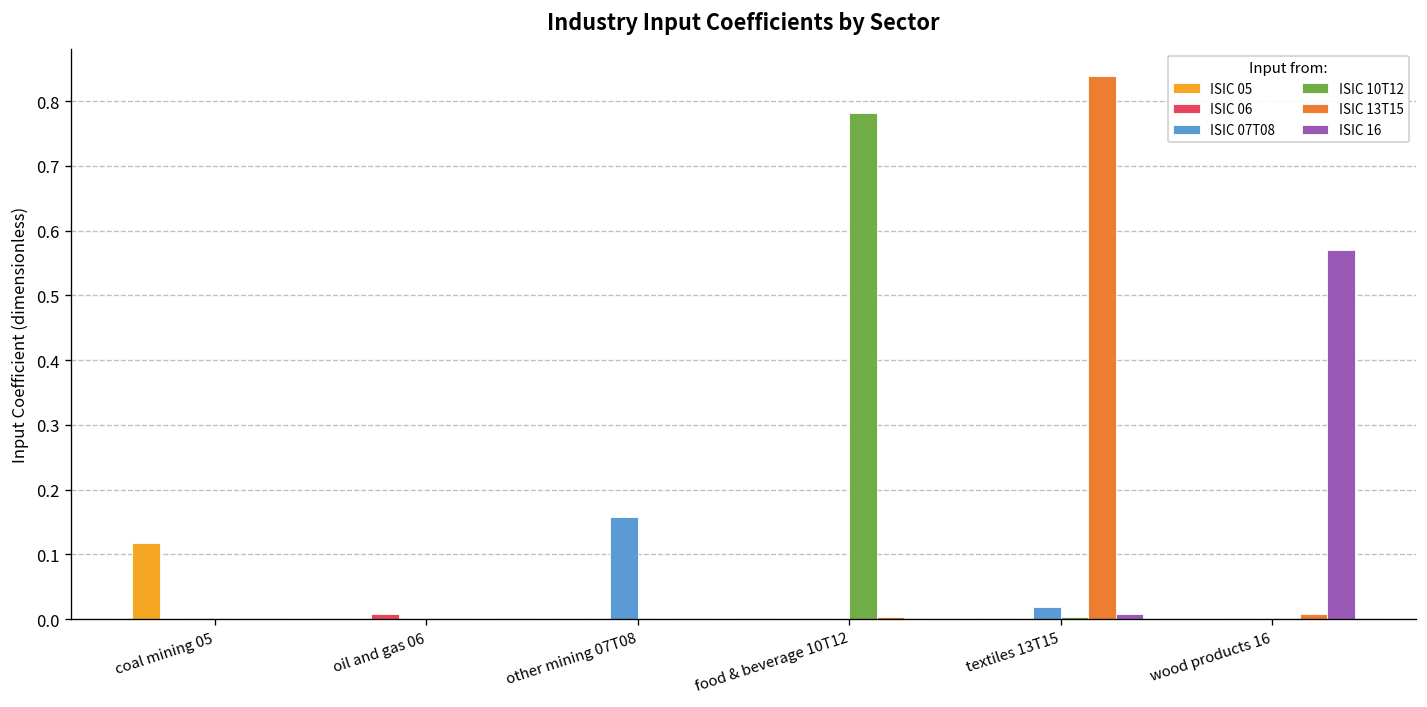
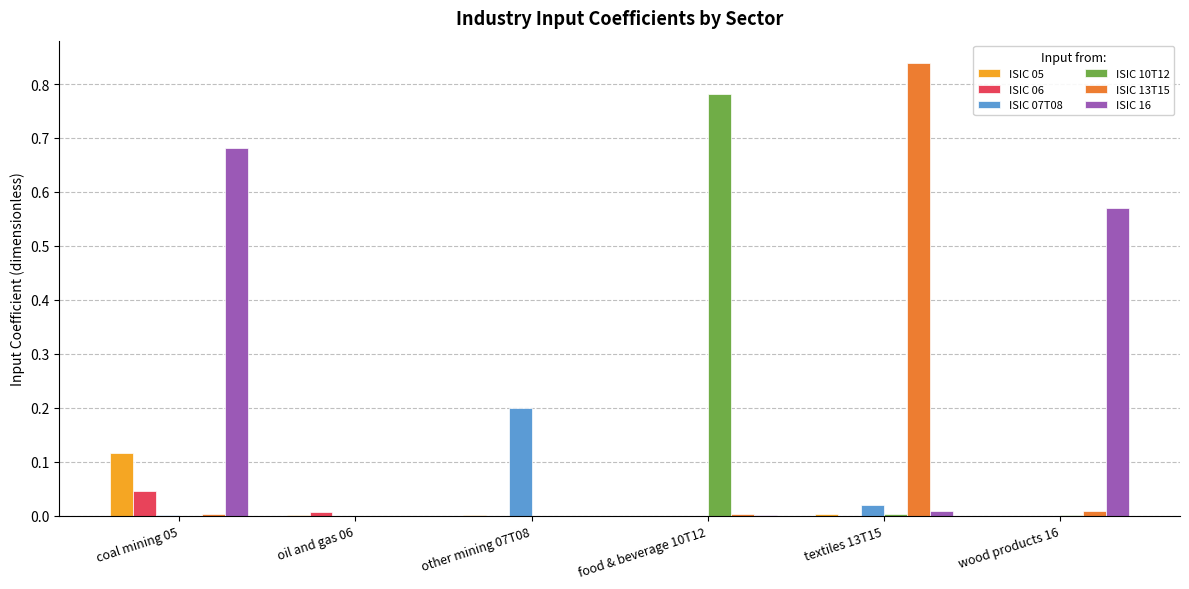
  {
    "ISIC 06": {
-     "coal mining 05": 0.00,
+     "coal mining 05": 0.05,
      "oil and gas 06": 0.01
    },
    "ISIC 07T08": {
-     "other mining 07T08": 0.16,
+     "other mining 07T08": 0.20,
      "textiles 13T15": 0.02
    },
    "ISIC 10T12": {
      "food & beverage 10T12": 0.78
    },
    "ISIC 16": {
-     "coal mining 05": 0.00,
+     "coal mining 05": 0.68,
      "textiles 13T15": 0.01,
      "wood products 16": 0.57
    }
  }
